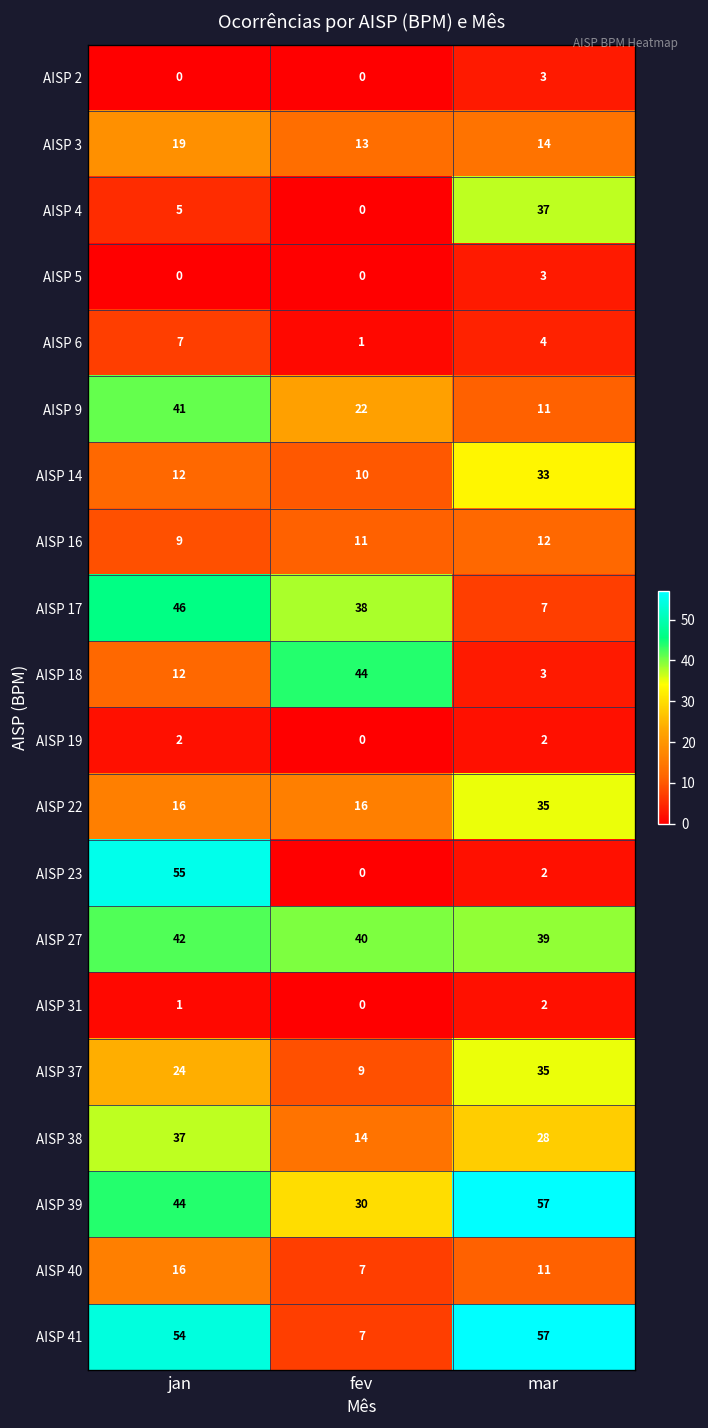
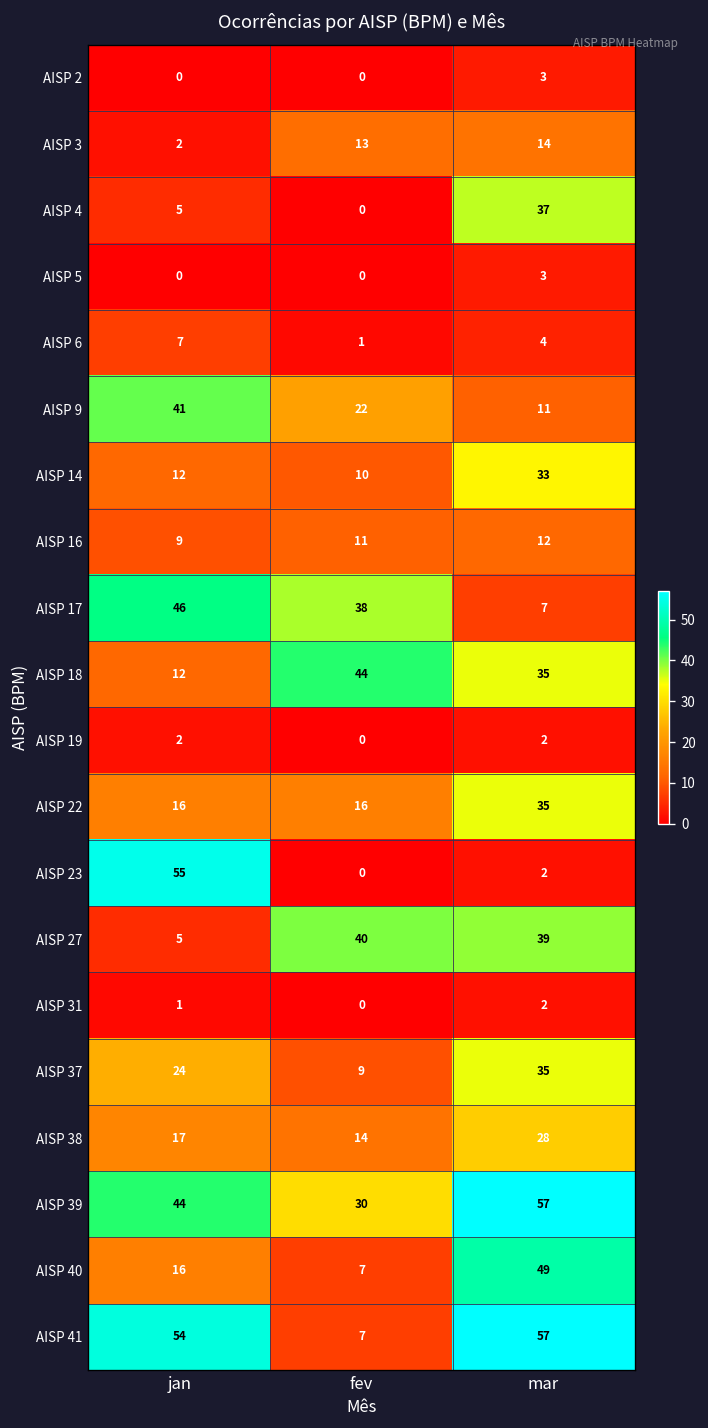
  {
    "AISP 2": {
      "jan": 0,
      "fev": 0,
      "mar": 3
    },
    "AISP 3": {
-     "jan": 19,
+     "jan": 2,
      "fev": 13,
      "mar": 14
    },
    "AISP 4": {
      "jan": 5,
      "fev": 0,
      "mar": 37
    },
    "AISP 5": {
      "jan": 0,
      "fev": 0,
      "mar": 3
    },
    "AISP 6": {
      "jan": 7,
      "fev": 1,
      "mar": 4
    },
    "AISP 9": {
      "jan": 41,
      "fev": 22,
      "mar": 11
    },
    "AISP 14": {
      "jan": 12,
      "fev": 10,
      "mar": 33
    },
    "AISP 16": {
      "jan": 9,
      "fev": 11,
      "mar": 12
    },
    "AISP 17": {
      "jan": 46,
      "fev": 38,
      "mar": 7
    },
    "AISP 18": {
      "jan": 12,
      "fev": 44,
-     "mar": 3
+     "mar": 35
    },
    "AISP 19": {
      "jan": 2,
      "fev": 0,
      "mar": 2
    },
    "AISP 22": {
      "jan": 16,
      "fev": 16,
      "mar": 35
    },
    "AISP 23": {
      "jan": 55,
      "fev": 0,
      "mar": 2
    },
    "AISP 27": {
-     "jan": 42,
+     "jan": 5,
      "fev": 40,
      "mar": 39
    },
    "AISP 31": {
      "jan": 1,
      "fev": 0,
      "mar": 2
    },
    "AISP 37": {
      "jan": 24,
      "fev": 9,
      "mar": 35
    },
    "AISP 38": {
-     "jan": 37,
+     "jan": 17,
      "fev": 14,
      "mar": 28
    },
    "AISP 39": {
      "jan": 44,
      "fev": 30,
      "mar": 57
    },
    "AISP 40": {
      "jan": 16,
      "fev": 7,
-     "mar": 11
+     "mar": 49
    },
    "AISP 41": {
      "jan": 54,
      "fev": 7,
      "mar": 57
    }
  }
